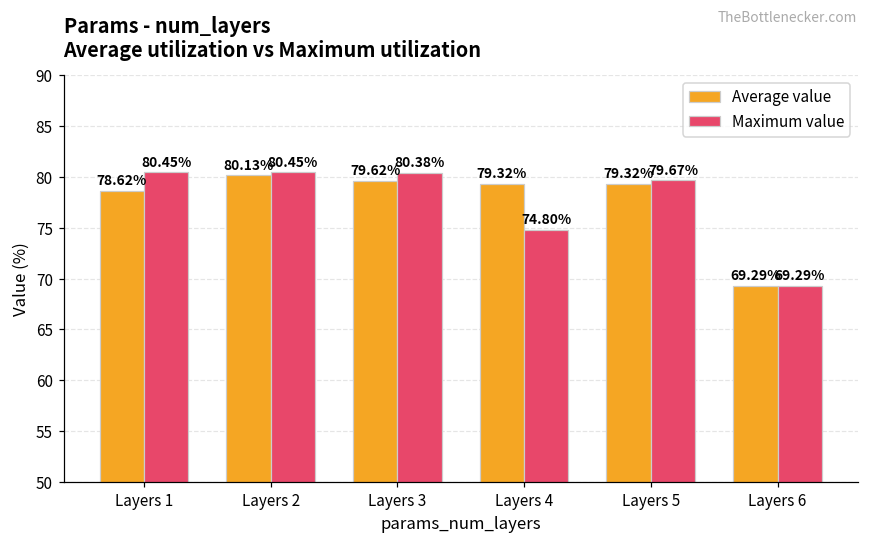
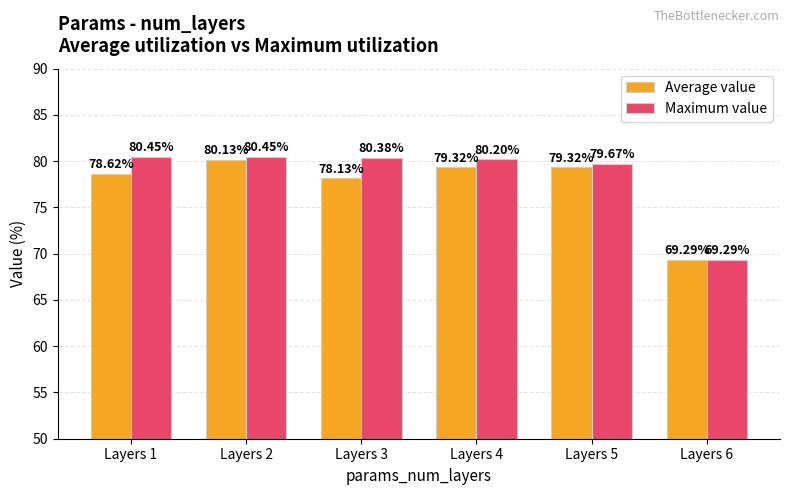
  {
    "Average value": {
      "Layers 1": "78.62%",
      "Layers 2": "80.13%",
-     "Layers 3": "79.62%",
+     "Layers 3": "78.13%",
      "Layers 4": "79.32%",
      "Layers 5": "79.32%",
      "Layers 6": "69.29%"
    },
    "Maximum value": {
      "Layers 1": "80.45%",
      "Layers 2": "80.45%",
      "Layers 3": "80.38%",
-     "Layers 4": "74.80%",
+     "Layers 4": "80.20%",
      "Layers 5": "79.67%",
      "Layers 6": "69.29%"
    }
  }
